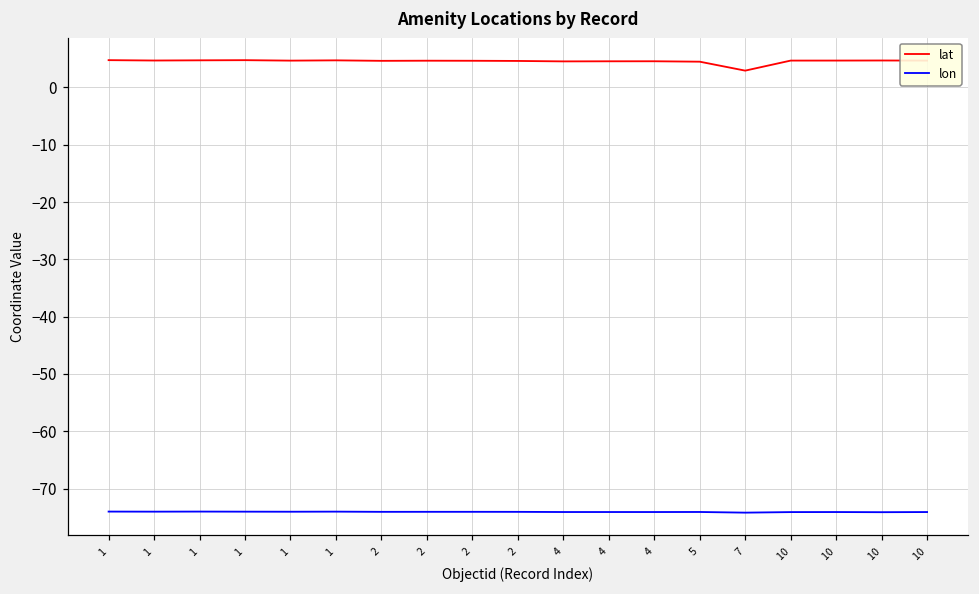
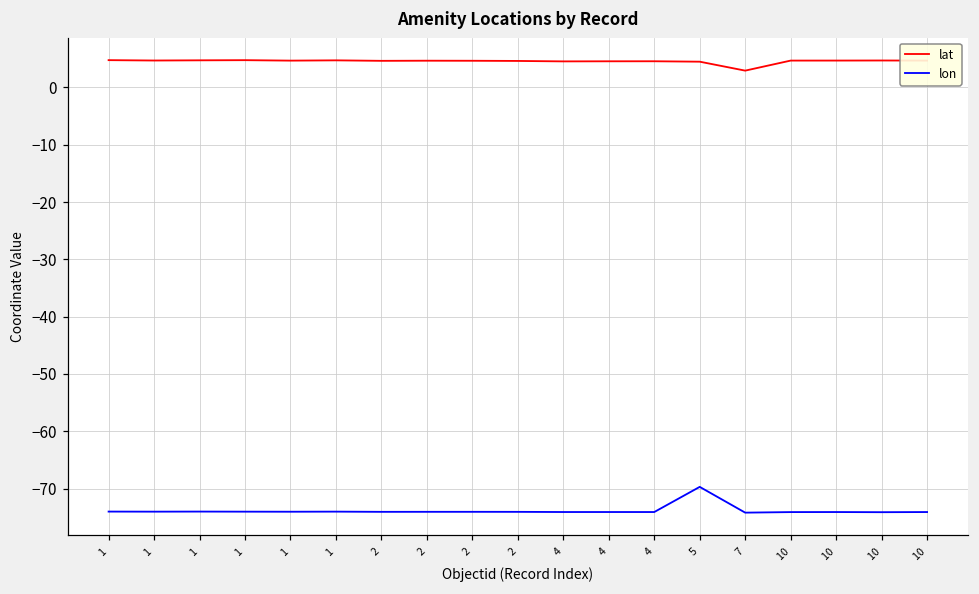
  {
    "lat": {
      "5": 4,
      "7": 3
    },
    "lon": {
-     "5": -74,
+     "5": -70,
      "7": -74
    }
  }
